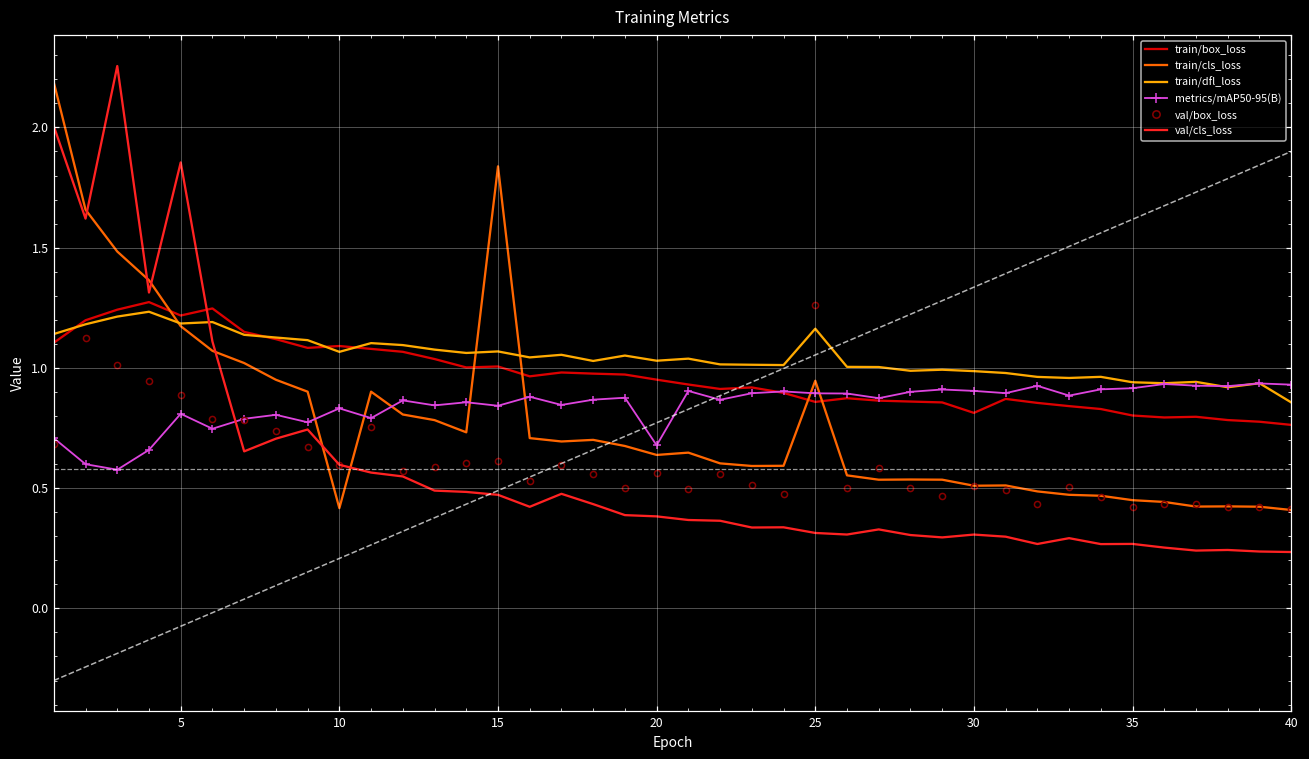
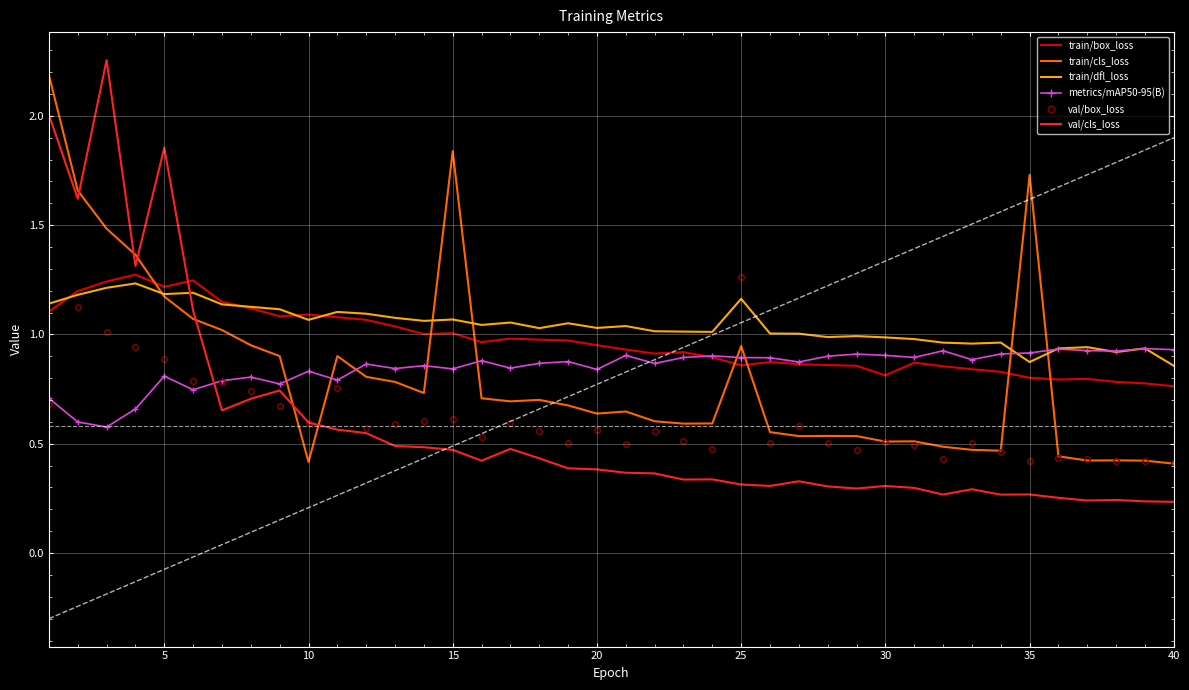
  {
    "train/cls_loss": {
      "10": 0.42,
      "15": 1.84,
      "20": 0.64,
      "25": 0.95,
-     "35": 0.45
+     "35": 1.73
    },
    "train/dfl_loss": {
      "10": 1.07,
      "15": 1.07,
      "20": 1.03,
      "25": 1.16,
      "30": 0.99,
-     "35": 0.94,
+     "35": 0.87,
      "40": 0.86
    },
    "metrics/mAP50-95(B)": {
      "5": 0.81,
      "10": 0.83,
      "15": 0.84,
-     "20": 0.68,
+     "20": 0.84,
      "25": 0.89,
      "30": 0.90,
      "35": 0.92,
      "40": 0.93
    },
    "val/box_loss": {
      "5": 0.89,
      "15": 0.61,
      "20": 0.56,
      "25": 1.26,
      "35": 0.42
    }
  }
